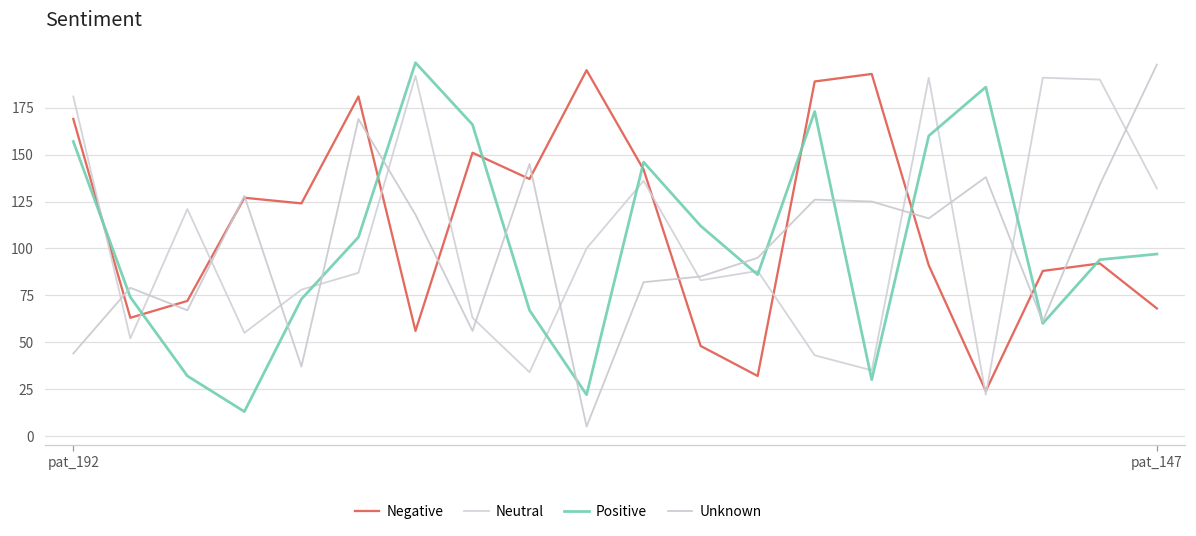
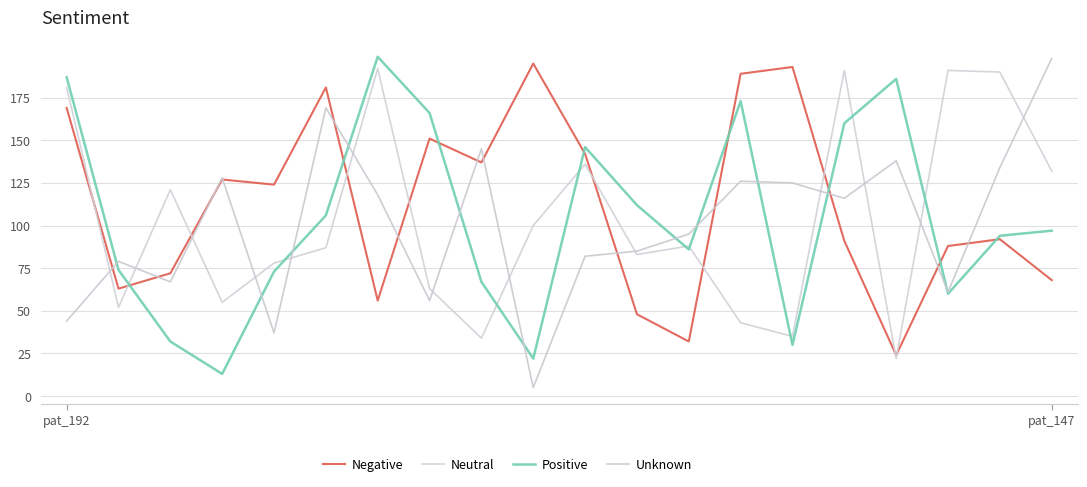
  {
    "Negative": {
      "pat_192": 169,
      "pat_147": 68
    },
    "Positive": {
-     "pat_192": 157,
+     "pat_192": 187,
      "pat_147": 97
    }
  }
